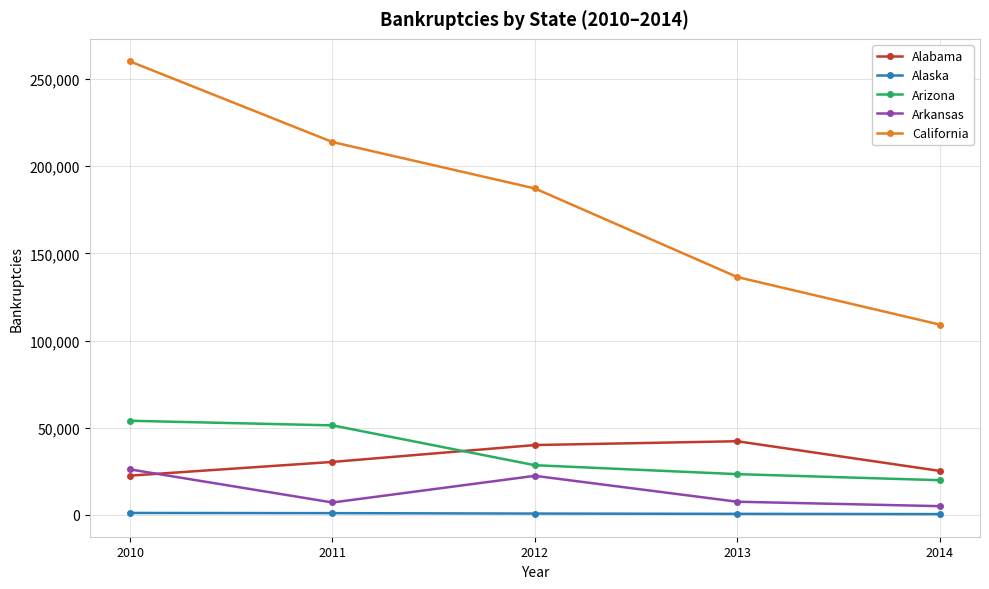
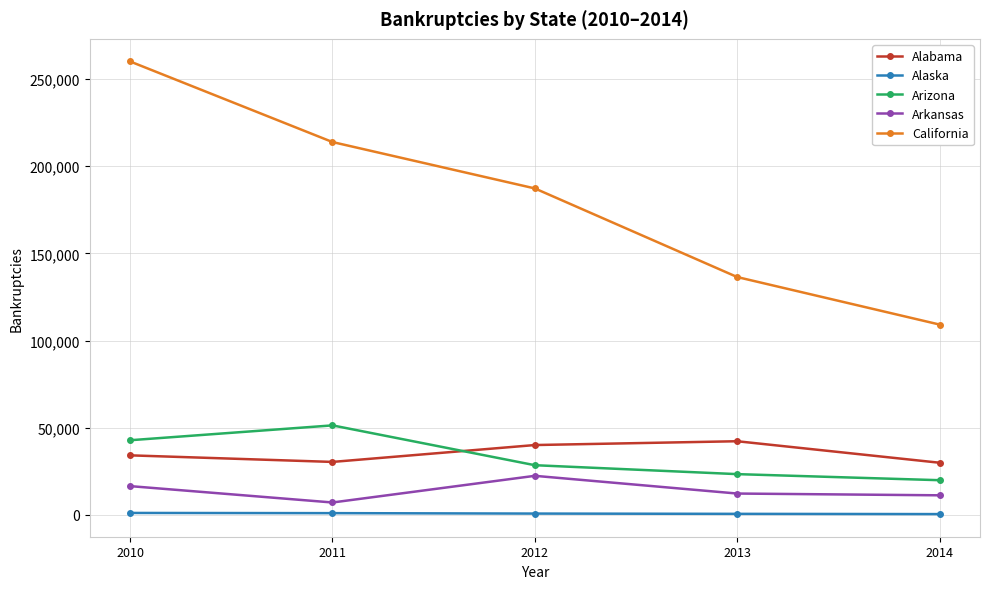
  {
    "Alabama": {
-     "2010": "23,000",
+     "2010": "34,000",
      "2011": "30,000",
      "2012": "40,000",
      "2013": "42,000",
-     "2014": "25,000"
+     "2014": "30,000"
    },
    "Alaska": {
      "2010": "1,000",
      "2011": "1,000",
      "2012": "1,000",
      "2013": "1,000",
      "2014": "0"
    },
    "Arizona": {
-     "2010": "54,000",
+     "2010": "43,000",
      "2011": "51,000",
      "2012": "28,000",
      "2013": "23,000",
      "2014": "20,000"
    },
    "Arkansas": {
-     "2010": "26,000",
+     "2010": "17,000",
      "2011": "7,000",
      "2012": "22,000",
-     "2013": "8,000",
-     "2014": "5,000"
+     "2013": "12,000",
+     "2014": "11,000"
    },
    "California": {
      "2010": "260,000",
      "2011": "214,000",
      "2012": "187,000",
      "2013": "136,000",
      "2014": "109,000"
    }
  }
